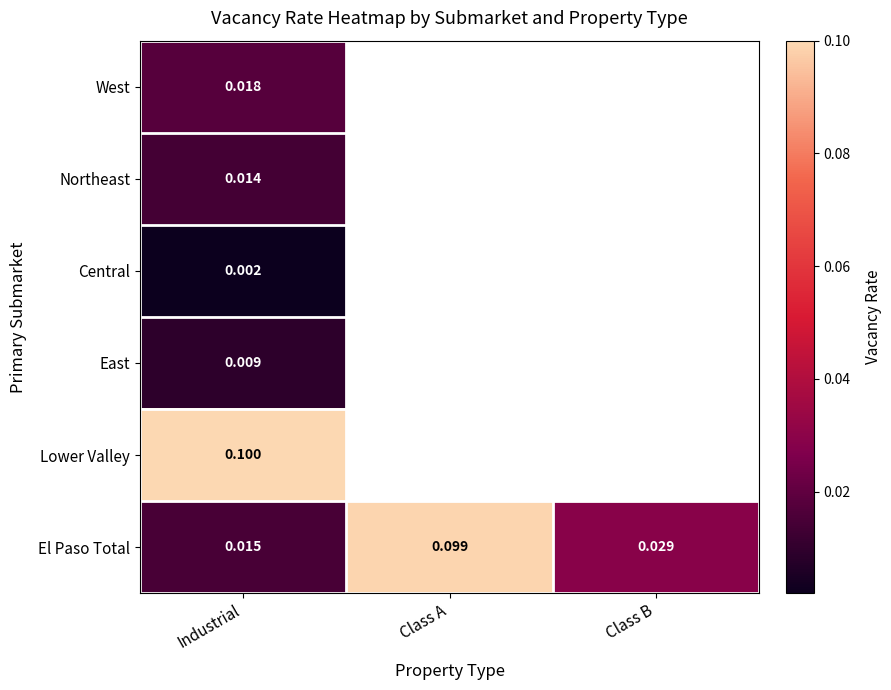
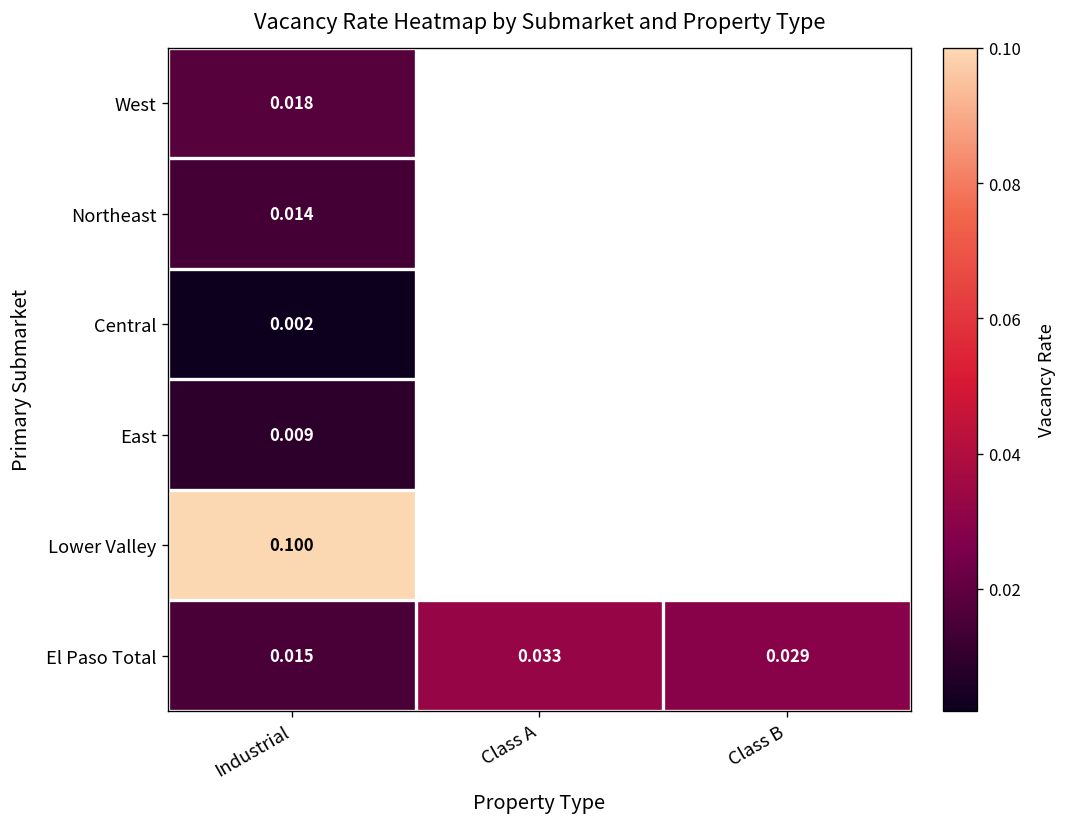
  {
    "West": {
      "Industrial": 0.018
    },
    "Northeast": {
      "Industrial": 0.014
    },
    "Central": {
      "Industrial": 0.002
    },
    "East": {
      "Industrial": 0.009
    },
    "Lower Valley": {
      "Industrial": 0.100
    },
    "El Paso Total": {
      "Industrial": 0.015,
-     "Class A": 0.099,
+     "Class A": 0.033,
      "Class B": 0.029
    }
  }
